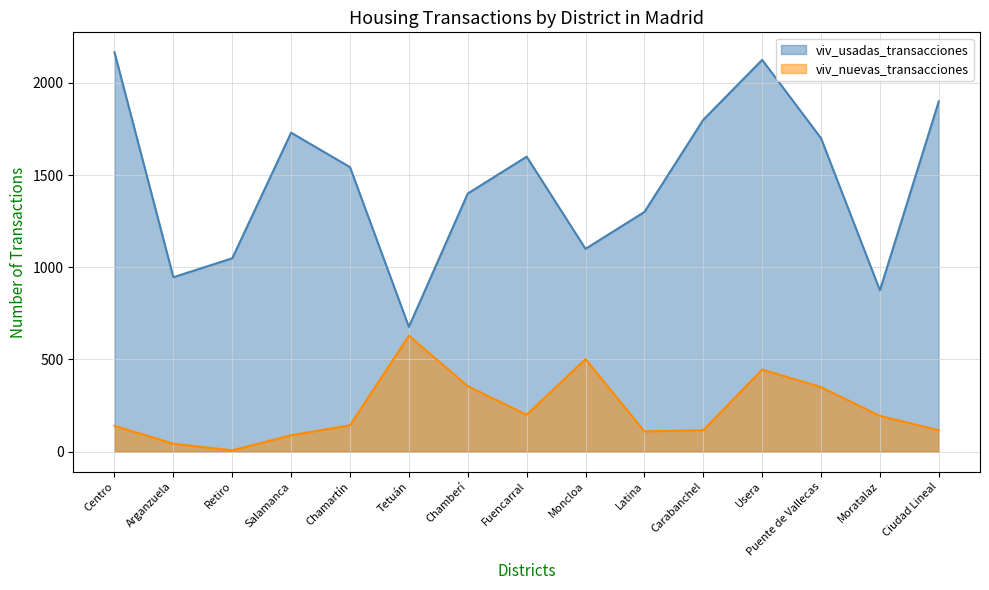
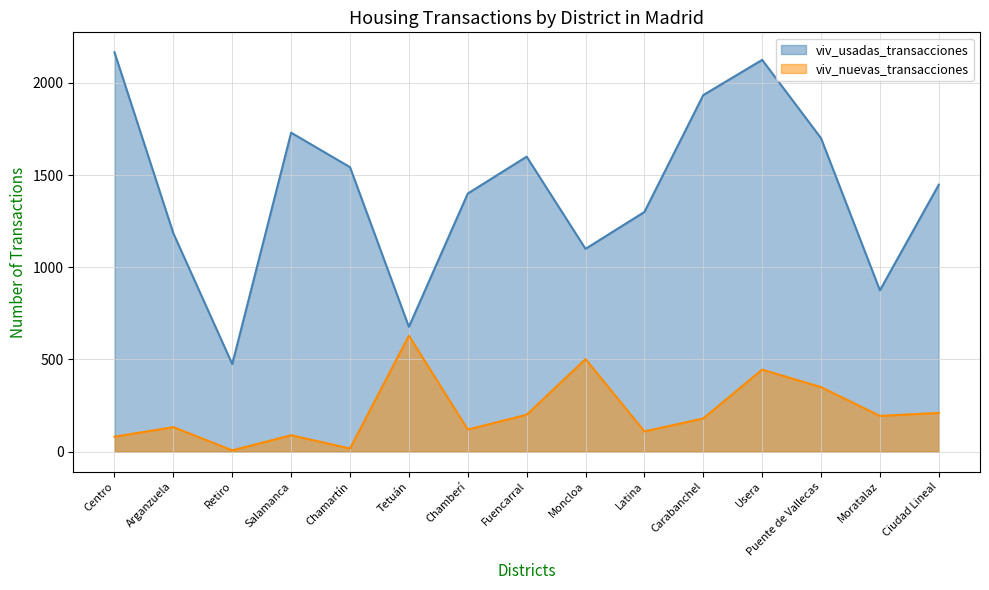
  {
    "viv_usadas_transacciones": {
      "Centro": 2170,
-     "Arganzuela": 950,
-     "Retiro": 1050,
+     "Arganzuela": 1180,
+     "Retiro": 480,
      "Salamanca": 1730,
      "Chamartín": 1540,
      "Tetuán": 680,
      "Chamberí": 1400,
      "Fuencarral": 1600,
      "Moncloa": 1100,
      "Latina": 1300,
-     "Carabanchel": 1800,
+     "Carabanchel": 1930,
      "Usera": 2130,
      "Puente de Vallecas": 1700,
      "Moratalaz": 880,
-     "Ciudad Lineal": 1900
+     "Ciudad Lineal": 1450
    },
    "viv_nuevas_transacciones": {
-     "Centro": 140,
-     "Arganzuela": 40,
+     "Centro": 80,
+     "Arganzuela": 130,
      "Retiro": 10,
      "Salamanca": 90,
-     "Chamartín": 140,
+     "Chamartín": 20,
      "Tetuán": 630,
-     "Chamberí": 360,
+     "Chamberí": 120,
      "Fuencarral": 200,
      "Moncloa": 500,
      "Latina": 110,
-     "Carabanchel": 120,
+     "Carabanchel": 180,
      "Usera": 450,
      "Puente de Vallecas": 350,
      "Moratalaz": 190,
-     "Ciudad Lineal": 120
+     "Ciudad Lineal": 210
    }
  }
